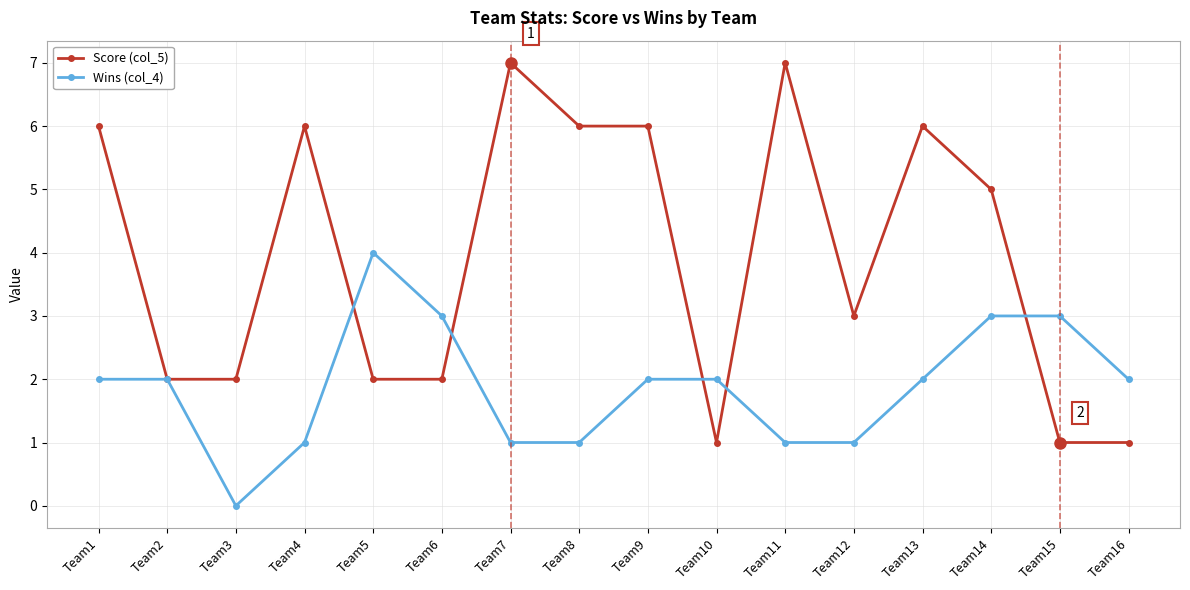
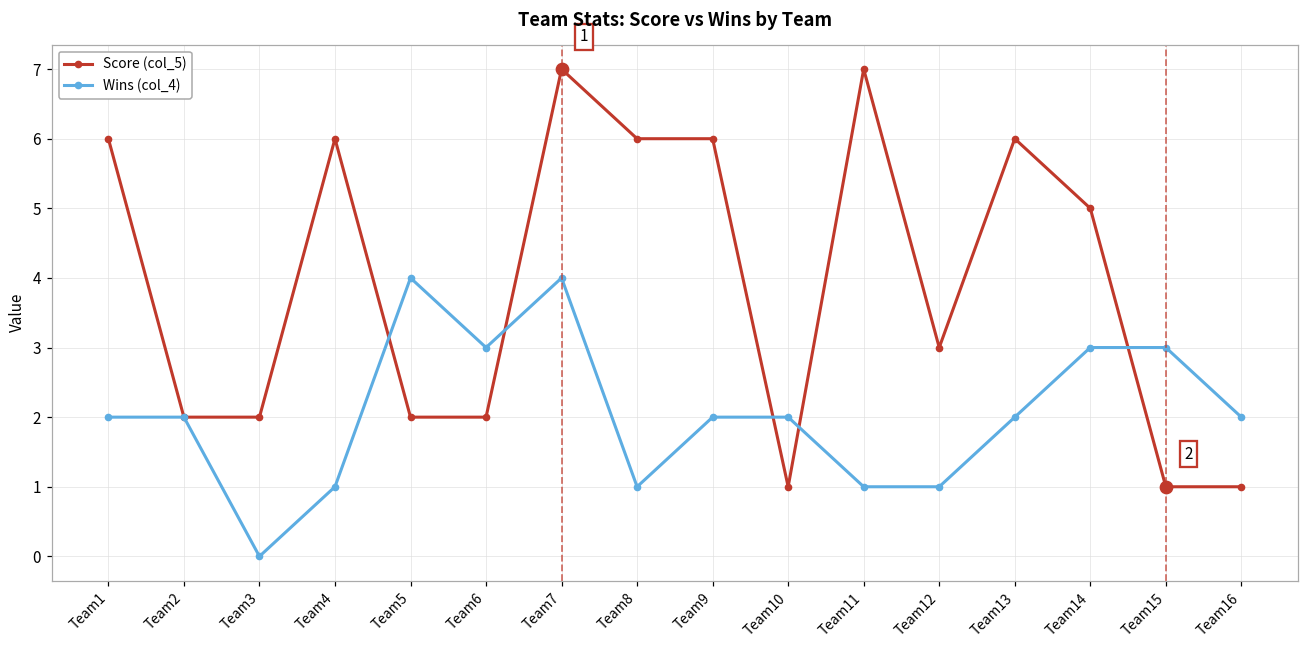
  {
    "Wins (col_4)": {
      "Team1": 2,
      "Team3": 0,
      "Team4": 1,
      "Team5": 4,
      "Team6": 3,
-     "Team7": 1,
+     "Team7": 4,
      "Team8": 1,
      "Team9": 2,
      "Team10": 2,
      "Team11": 1,
      "Team12": 1,
      "Team13": 2,
      "Team14": 3,
      "Team15": 3,
      "Team16": 2
    }
  }
